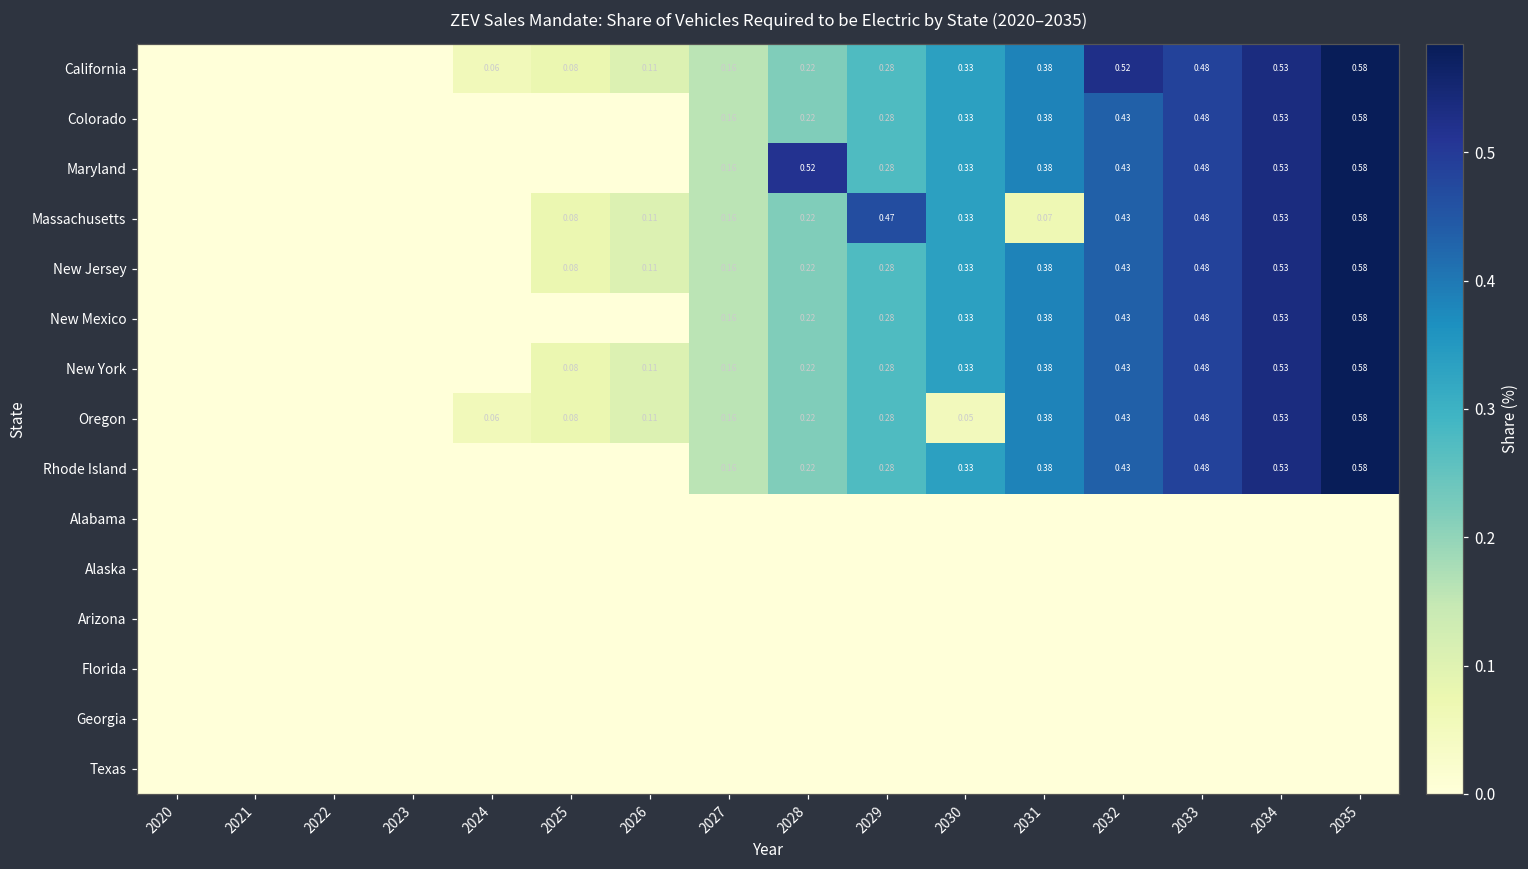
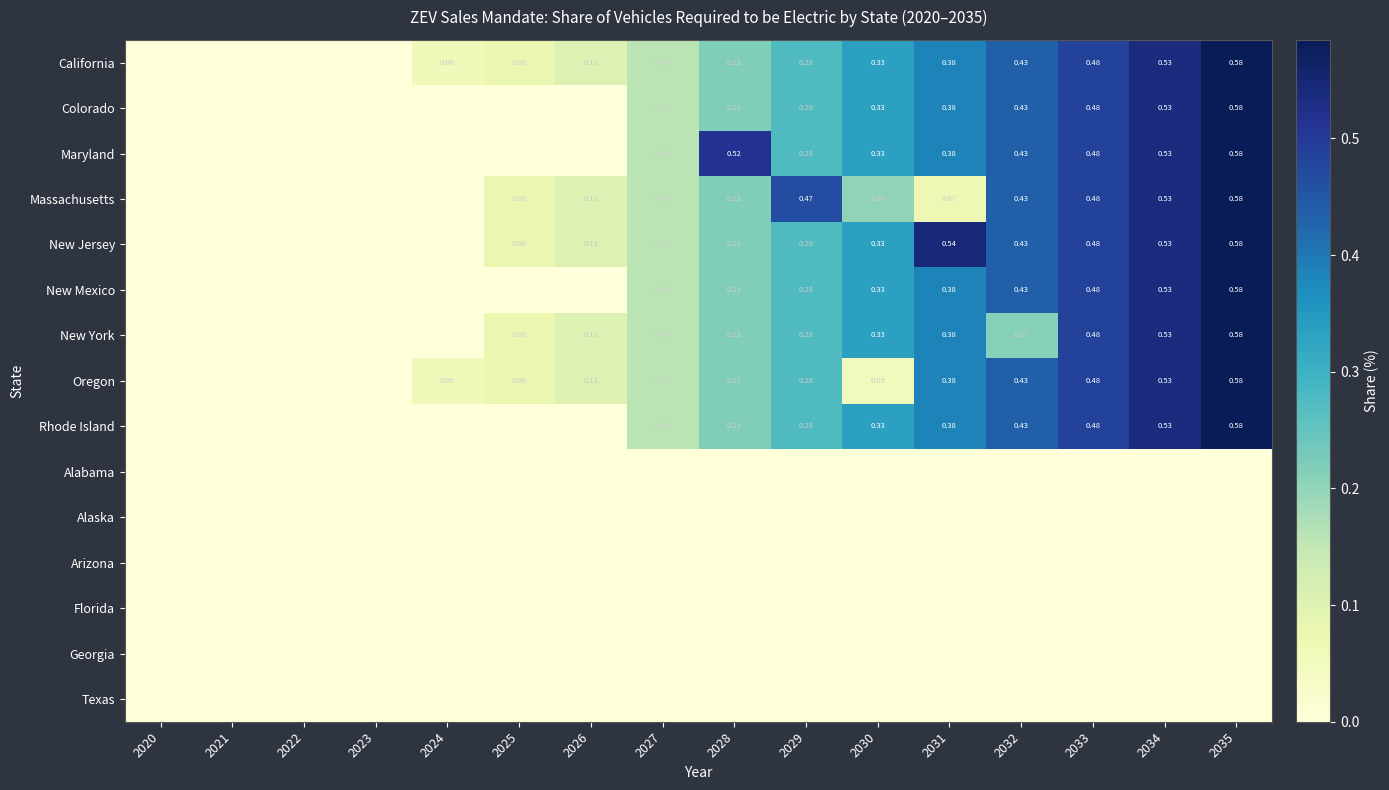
  {
    "California": {
      "2028": 0.22,
      "2029": 0.28,
      "2030": 0.33,
      "2031": 0.38,
-     "2032": 0.52,
+     "2032": 0.43,
      "2033": 0.48,
      "2034": 0.53,
      "2035": 0.58
    },
    "Colorado": {
      "2028": 0.22,
      "2029": 0.28,
      "2030": 0.33,
      "2031": 0.38,
      "2032": 0.43,
      "2033": 0.48,
      "2034": 0.53,
      "2035": 0.58
    },
    "Maryland": {
      "2028": 0.52,
      "2029": 0.28,
      "2030": 0.33,
      "2031": 0.38,
      "2032": 0.43,
      "2033": 0.48,
      "2034": 0.53,
      "2035": 0.58
    },
    "Massachusetts": {
      "2028": 0.22,
      "2029": 0.47,
-     "2030": 0.33,
+     "2030": 0.20,
      "2032": 0.43,
      "2033": 0.48,
      "2034": 0.53,
      "2035": 0.58
    },
    "New Jersey": {
      "2028": 0.22,
      "2029": 0.28,
      "2030": 0.33,
-     "2031": 0.38,
+     "2031": 0.54,
      "2032": 0.43,
      "2033": 0.48,
      "2034": 0.53,
      "2035": 0.58
    },
    "New Mexico": {
      "2028": 0.22,
      "2029": 0.28,
      "2030": 0.33,
      "2031": 0.38,
      "2032": 0.43,
      "2033": 0.48,
      "2034": 0.53,
      "2035": 0.58
    },
    "New York": {
      "2028": 0.22,
      "2029": 0.28,
      "2030": 0.33,
      "2031": 0.38,
-     "2032": 0.43,
+     "2032": 0.21,
      "2033": 0.48,
      "2034": 0.53,
      "2035": 0.58
    },
    "Oregon": {
      "2028": 0.22,
      "2029": 0.28,
      "2031": 0.38,
      "2032": 0.43,
      "2033": 0.48,
      "2034": 0.53,
      "2035": 0.58
    },
    "Rhode Island": {
      "2028": 0.22,
      "2029": 0.28,
      "2030": 0.33,
      "2031": 0.38,
      "2032": 0.43,
      "2033": 0.48,
      "2034": 0.53,
      "2035": 0.58
    }
  }
